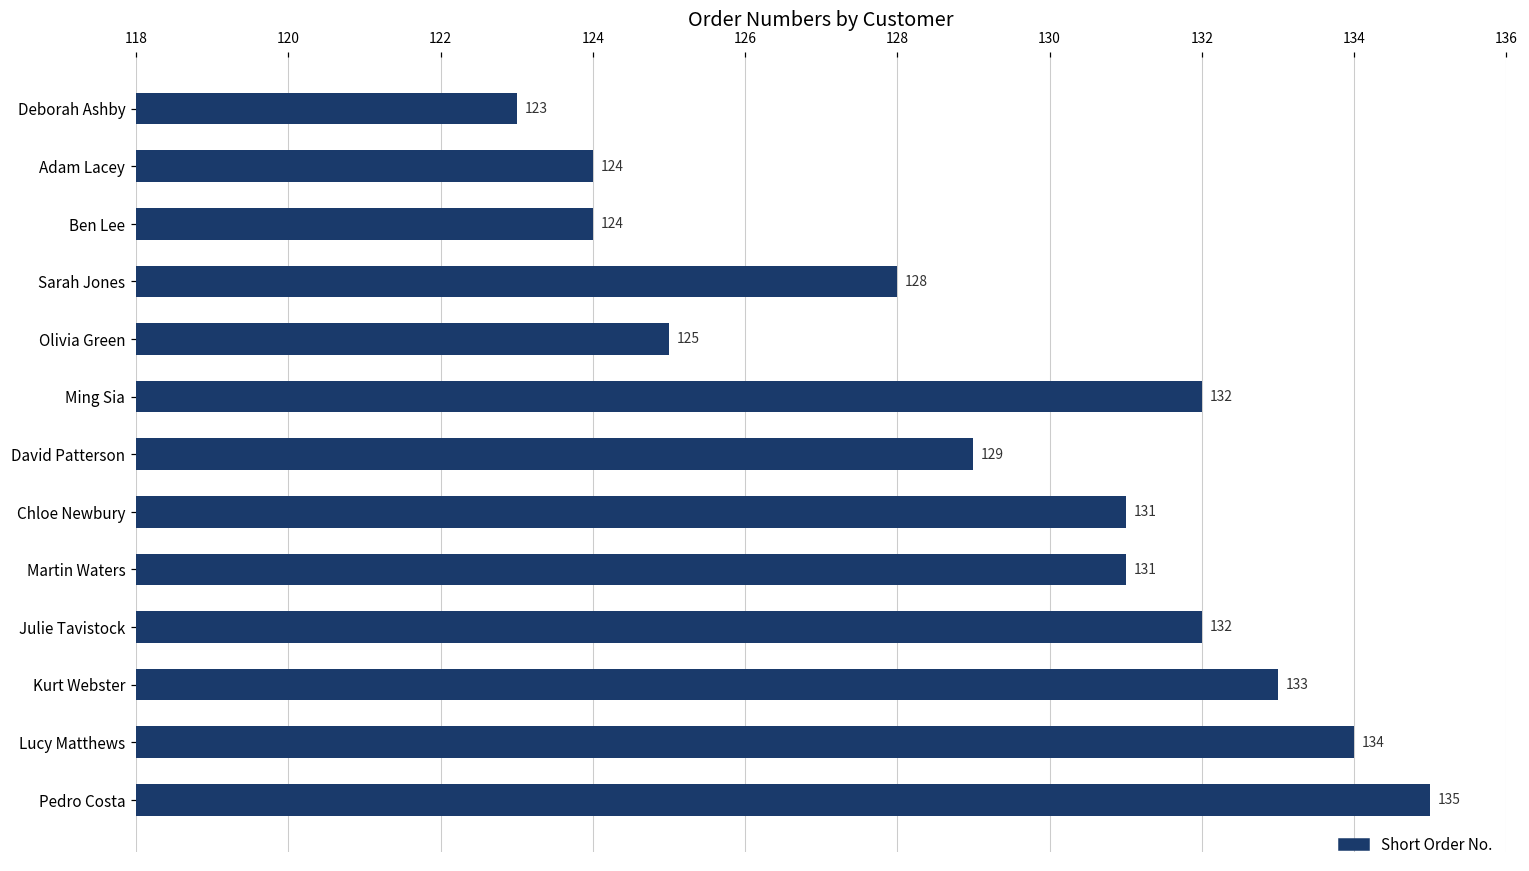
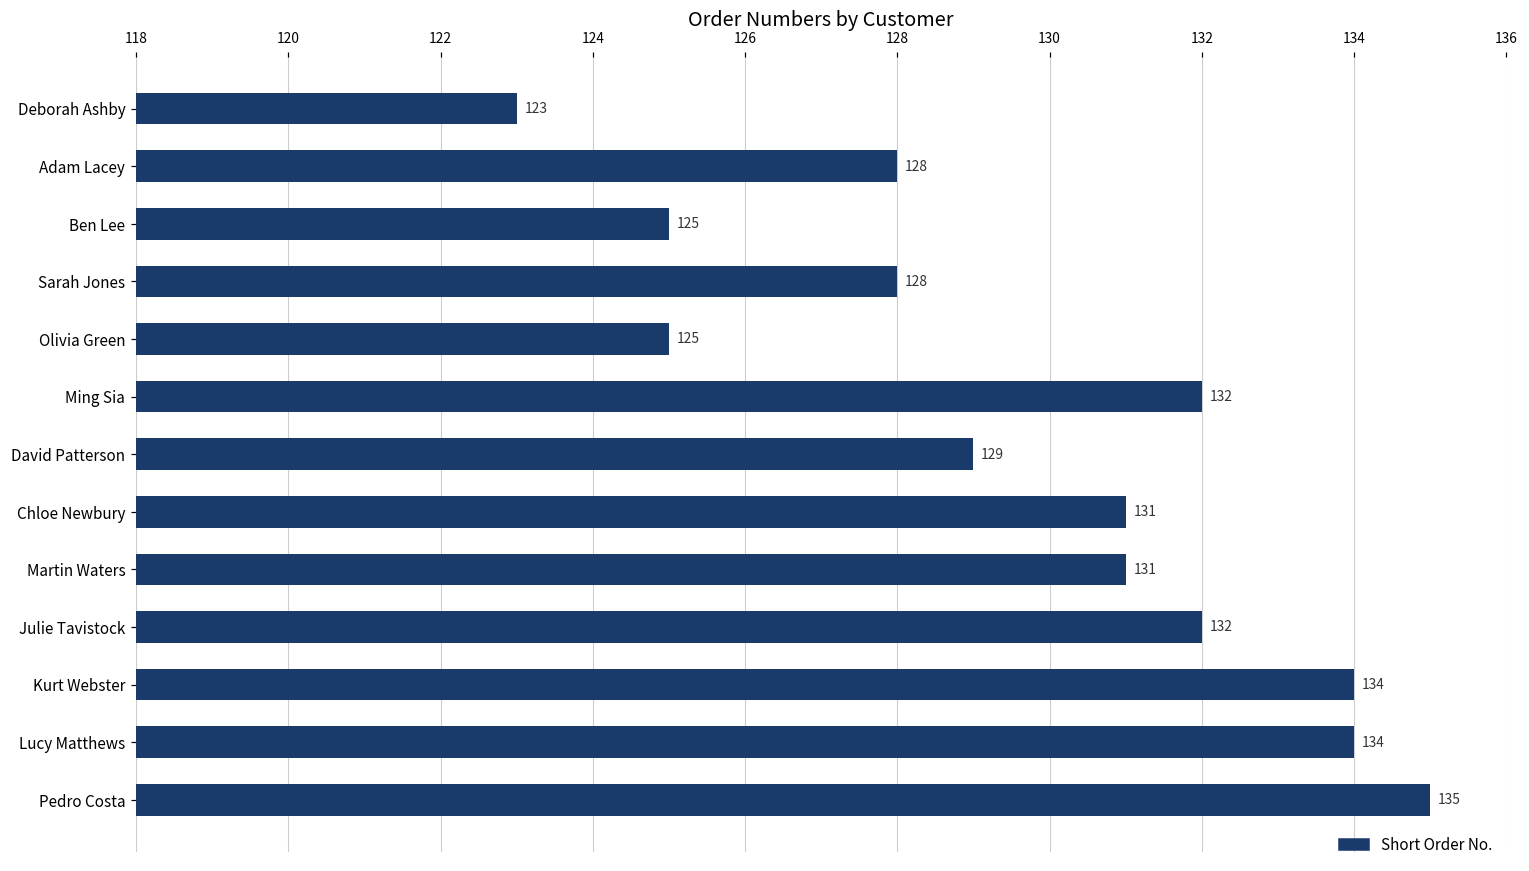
  {
    "Deborah Ashby": 123,
-   "Adam Lacey": 124,
-   "Ben Lee": 124,
+   "Adam Lacey": 128,
+   "Ben Lee": 125,
    "Sarah Jones": 128,
    "Olivia Green": 125,
    "Ming Sia": 132,
    "David Patterson": 129,
    "Chloe Newbury": 131,
    "Martin Waters": 131,
    "Julie Tavistock": 132,
-   "Kurt Webster": 133,
+   "Kurt Webster": 134,
    "Lucy Matthews": 134,
    "Pedro Costa": 135
  }
